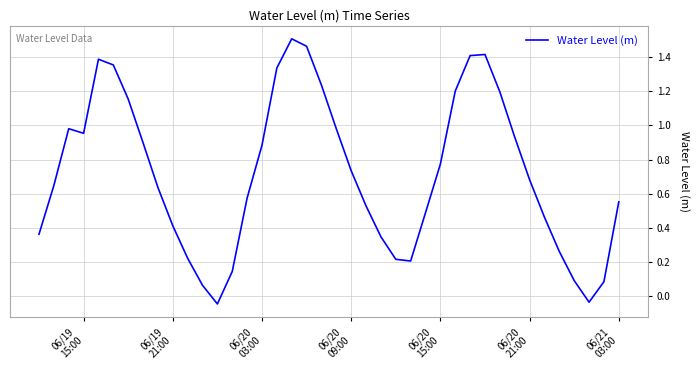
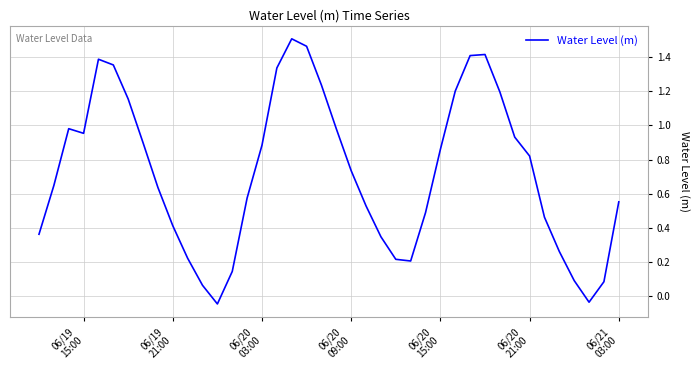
  {
    "06/19 15:00": 0.95,
    "06/19 21:00": 0.41,
    "06/20 03:00": 0.88,
    "06/20 09:00": 0.73,
-   "06/20 15:00": 0.77,
-   "06/20 21:00": 0.68,
+   "06/20 15:00": 0.86,
+   "06/20 21:00": 0.82,
    "06/21 03:00": 0.55
  }
